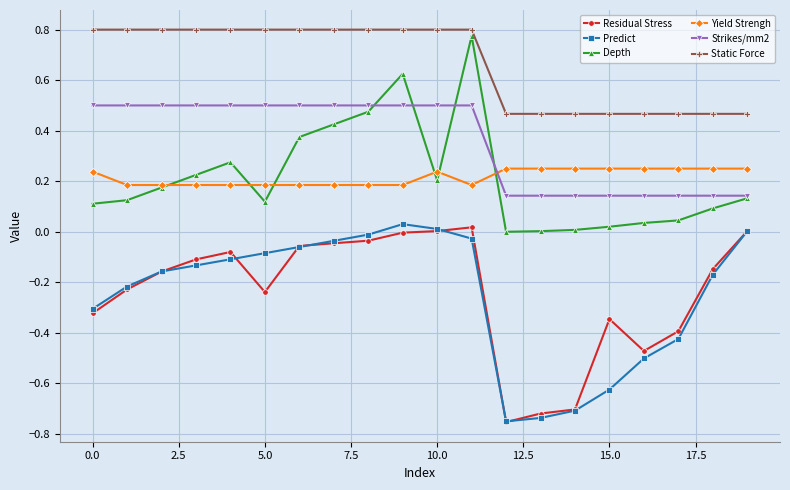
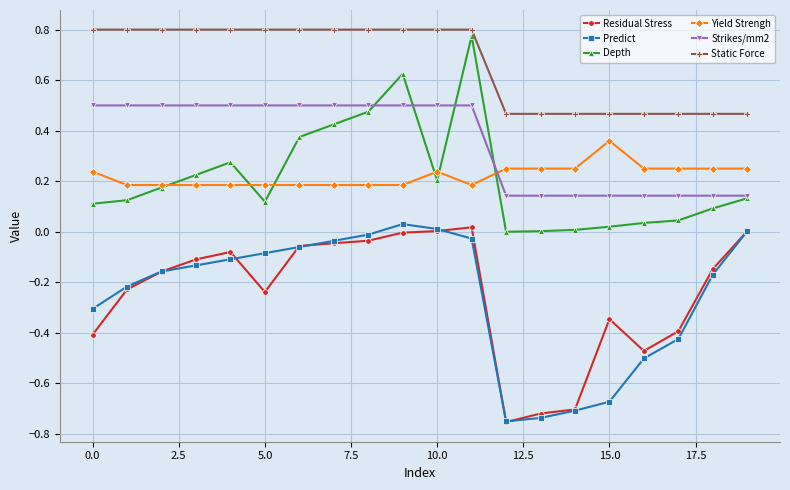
  {
    "Residual Stress": {
-     "0.0": -0.32,
+     "0.0": -0.41,
      "5.0": -0.24,
      "15.0": -0.35
    },
    "Predict": {
      "0.0": -0.31,
      "5.0": -0.08,
-     "15.0": -0.62
+     "15.0": -0.67
    },
    "Depth": {
      "0.0": 0.11,
      "5.0": 0.12,
      "10.0": 0.20,
      "15.0": 0.02
    },
    "Yield Strengh": {
      "0.0": 0.24,
      "5.0": 0.19,
      "10.0": 0.24,
-     "15.0": 0.25
+     "15.0": 0.36
    },
    "Strikes/mm2": {
      "0.0": 0.50,
      "5.0": 0.50,
      "10.0": 0.50,
      "15.0": 0.14
    },
    "Static Force": {
      "0.0": 0.80,
      "5.0": 0.80,
      "10.0": 0.80,
      "15.0": 0.47
    }
  }
